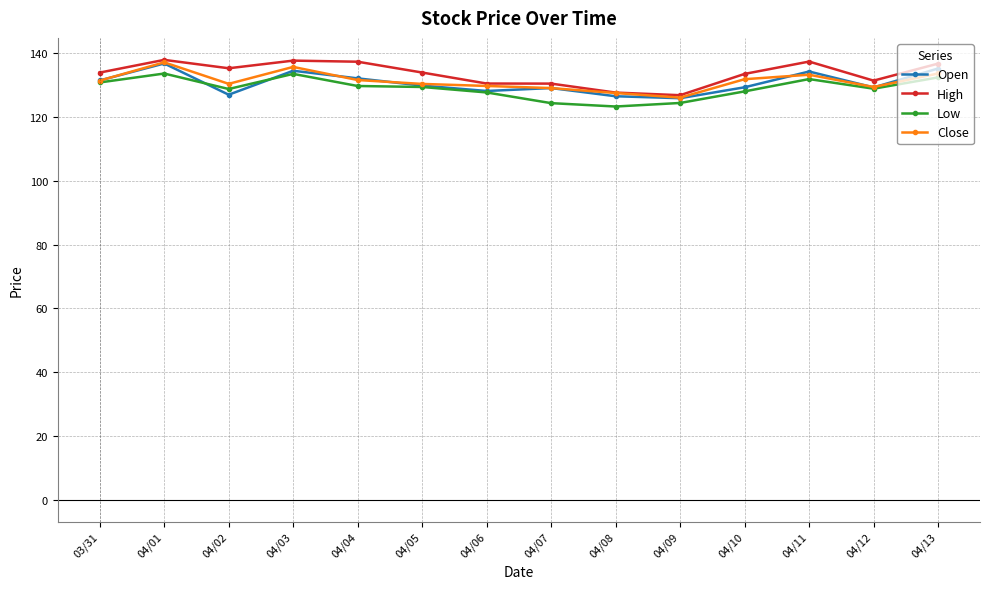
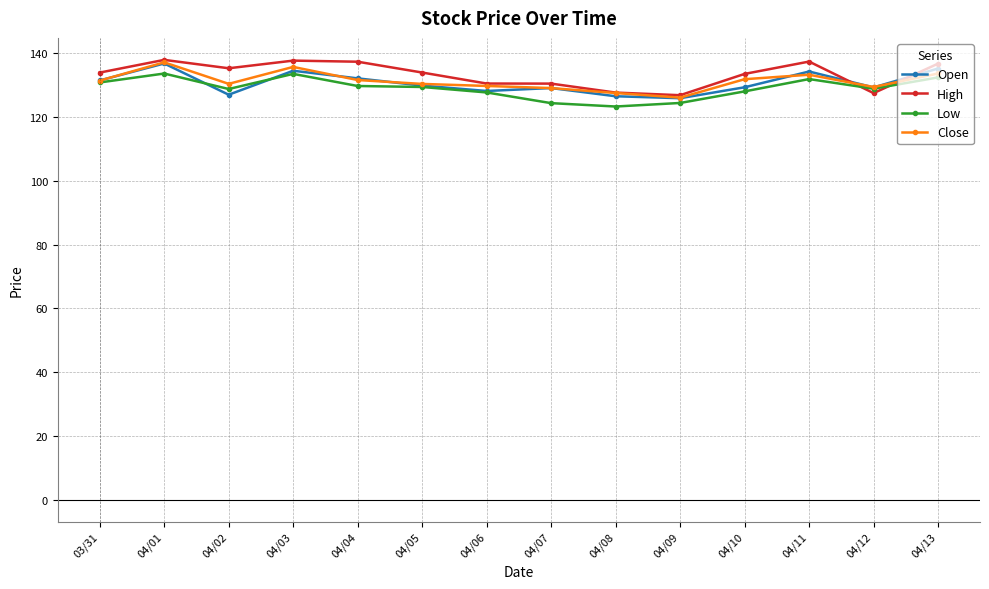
  {
    "Open": {
      "04/02": 127,
      "04/03": 135,
      "04/08": 127,
      "04/10": 129,
      "04/11": 134
    },
    "High": {
      "03/31": 134,
      "04/02": 135,
      "04/03": 138,
      "04/04": 137,
      "04/05": 134,
      "04/07": 130,
      "04/10": 134,
      "04/11": 137,
-     "04/12": 131
+     "04/12": 127
    },
    "Low": {
      "04/01": 134,
      "04/02": 129,
      "04/03": 134,
      "04/04": 130,
      "04/07": 124,
      "04/08": 123,
      "04/09": 124,
      "04/10": 128,
      "04/11": 132
    },
    "Close": {
      "04/02": 130,
      "04/03": 136,
      "04/10": 132,
      "04/11": 133
    }
  }
